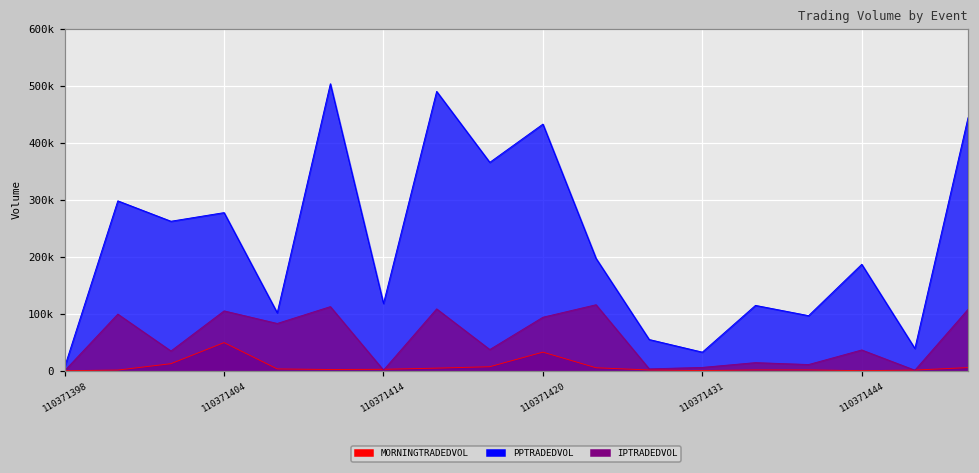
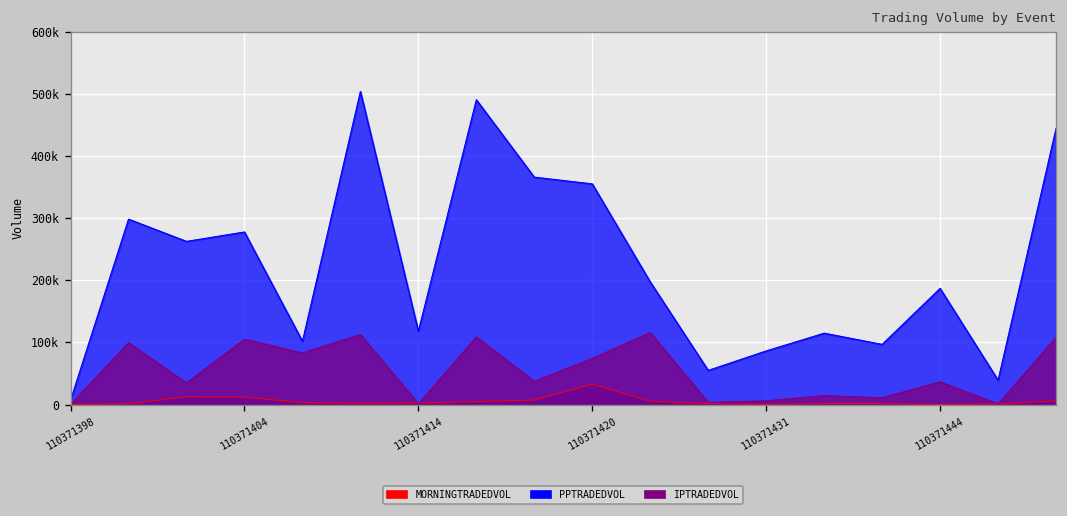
  {
    "MORNINGTRADEDVOL": {
-     "110371404": 50000,
+     "110371404": 10000,
      "110371420": 30000,
      "110371431": 0,
      "110371444": 0
    },
    "PPTRADEDVOL": {
      "110371398": 10000,
      "110371404": 280000,
      "110371414": 120000,
-     "110371420": 430000,
-     "110371431": 30000,
+     "110371420": 360000,
+     "110371431": 90000,
      "110371444": 190000
    },
    "IPTRADEDVOL": {
      "110371404": 110000,
-     "110371420": 90000,
+     "110371420": 70000,
      "110371431": 10000,
      "110371444": 40000
    }
  }
